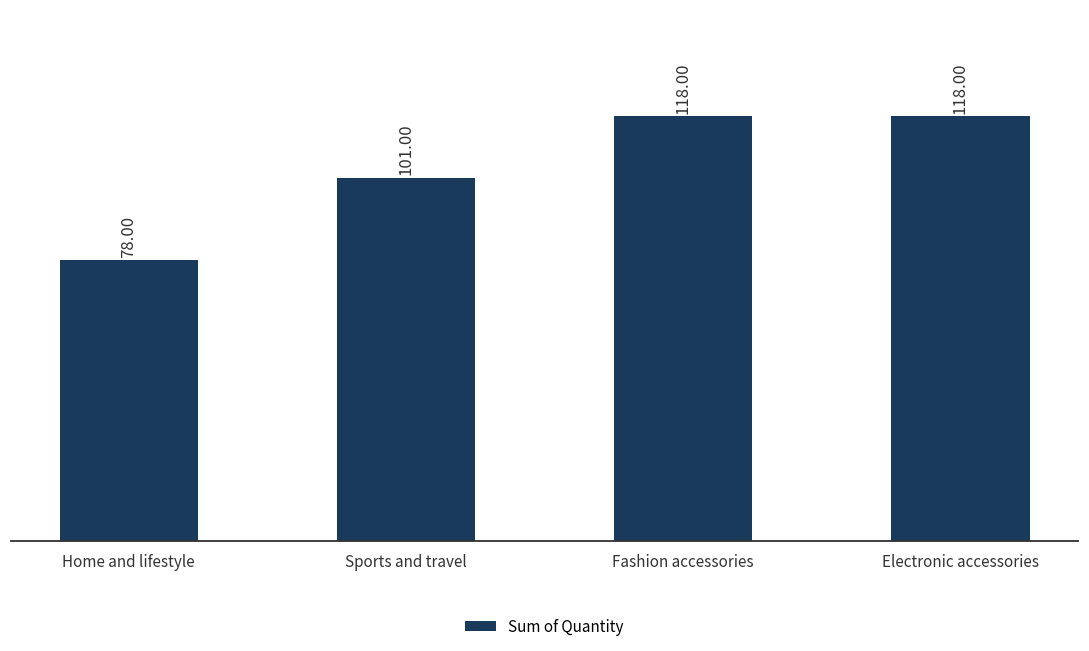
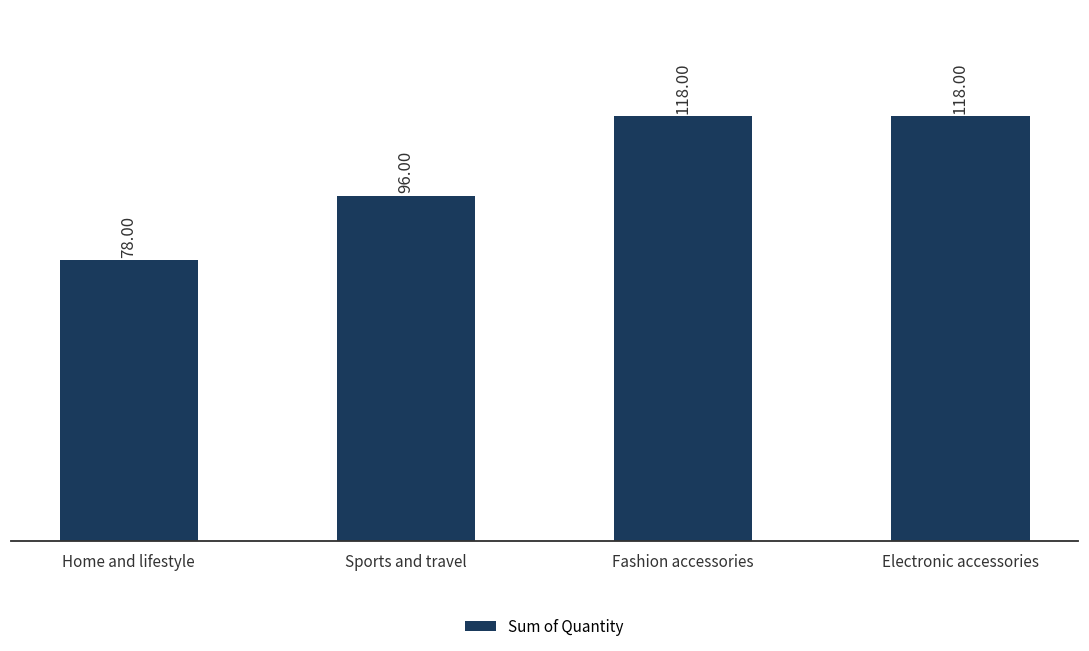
  {
    "Home and lifestyle": 78.00,
-   "Sports and travel": 101.00,
+   "Sports and travel": 96.00,
    "Fashion accessories": 118.00,
    "Electronic accessories": 118.00
  }
